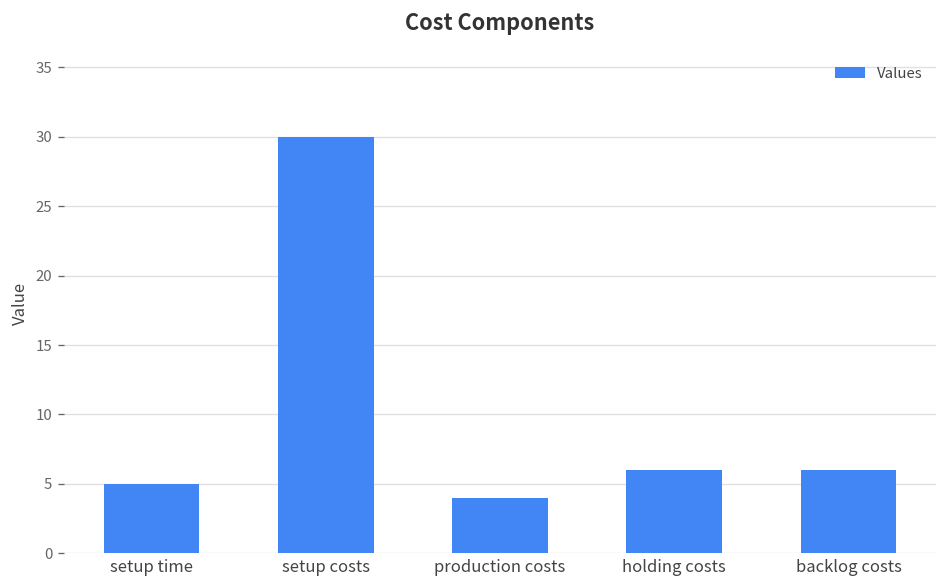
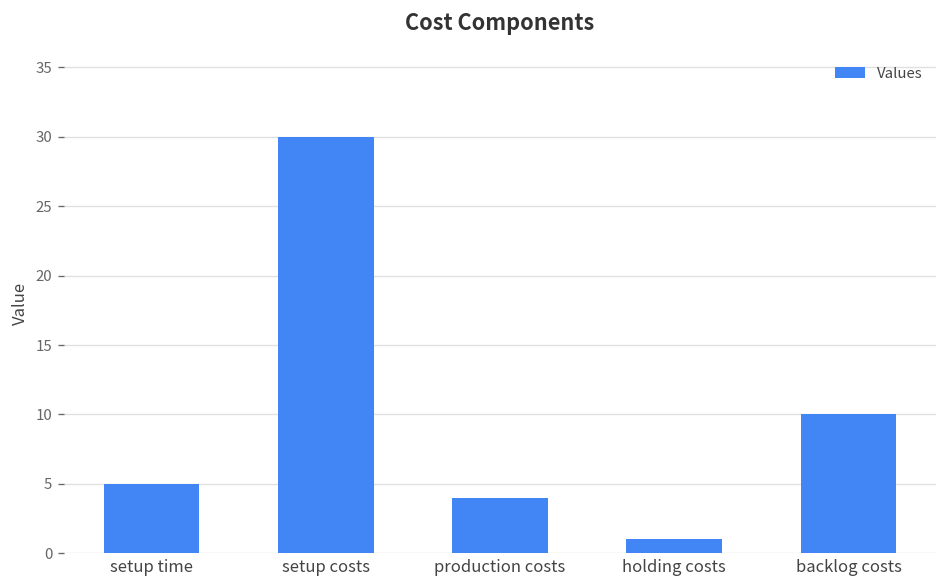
  {
    "setup time": 5,
    "setup costs": 30,
    "production costs": 4,
-   "holding costs": 6,
-   "backlog costs": 6
+   "holding costs": 1,
+   "backlog costs": 10
  }
